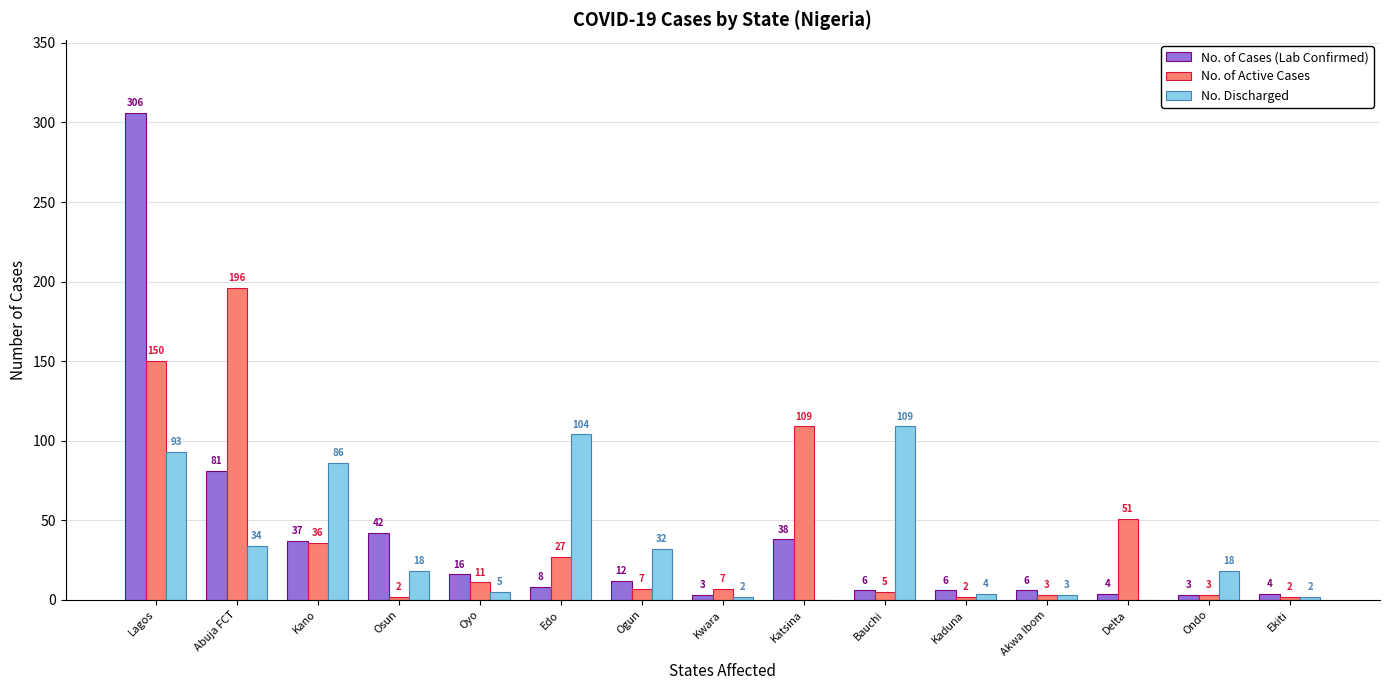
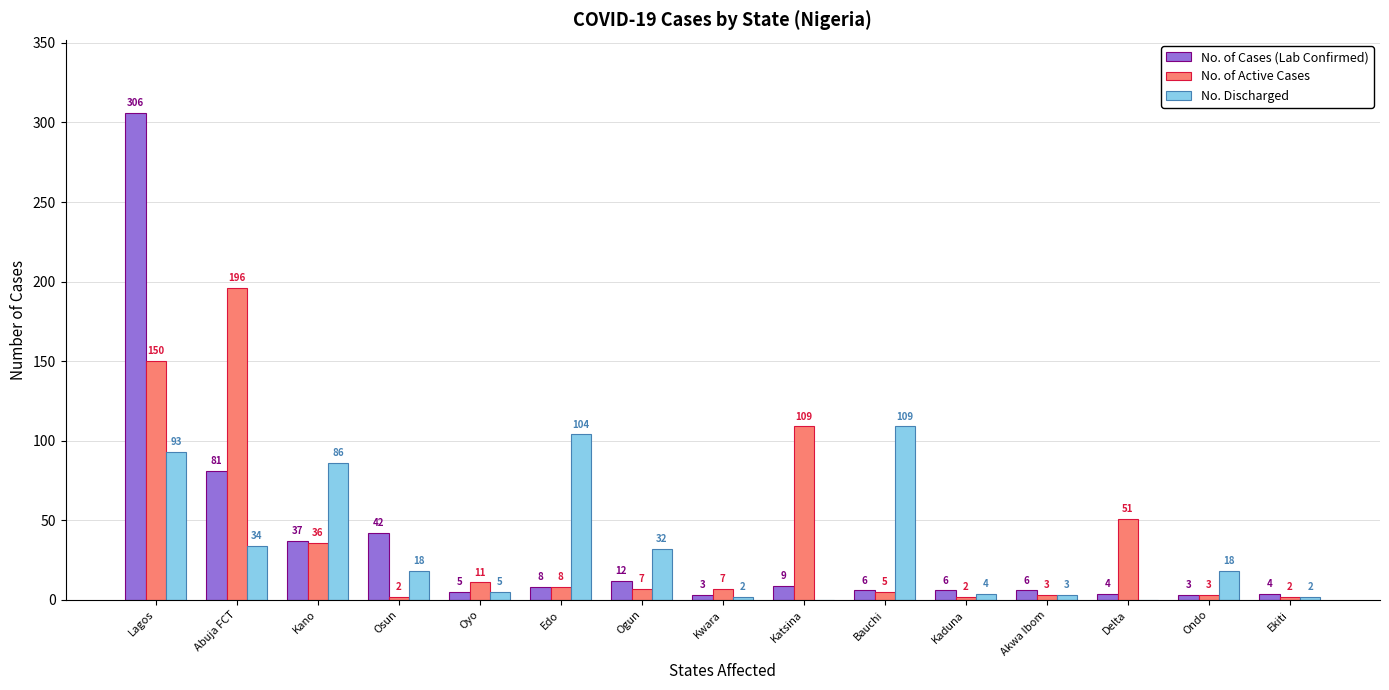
  {
    "No. of Cases (Lab Confirmed)": {
      "Lagos": 306,
      "Abuja FCT": 81,
      "Kano": 37,
      "Osun": 42,
-     "Oyo": 16,
+     "Oyo": 5,
      "Edo": 8,
      "Ogun": 12,
      "Kwara": 3,
-     "Katsina": 38,
+     "Katsina": 9,
      "Bauchi": 6,
      "Kaduna": 6,
      "Akwa Ibom": 6,
      "Delta": 4,
      "Ondo": 3,
      "Ekiti": 4
    },
    "No. of Active Cases": {
      "Lagos": 150,
      "Abuja FCT": 196,
      "Kano": 36,
      "Osun": 2,
      "Oyo": 11,
-     "Edo": 27,
+     "Edo": 8,
      "Ogun": 7,
      "Kwara": 7,
      "Katsina": 109,
      "Bauchi": 5,
      "Kaduna": 2,
      "Akwa Ibom": 3,
      "Delta": 51,
      "Ondo": 3,
      "Ekiti": 2
    },
    "No. Discharged": {
      "Lagos": 93,
      "Abuja FCT": 34,
      "Kano": 86,
      "Osun": 18,
      "Oyo": 5,
      "Edo": 104,
      "Ogun": 32,
      "Kwara": 2,
      "Bauchi": 109,
      "Kaduna": 4,
      "Akwa Ibom": 3,
      "Ondo": 18,
      "Ekiti": 2
    }
  }
